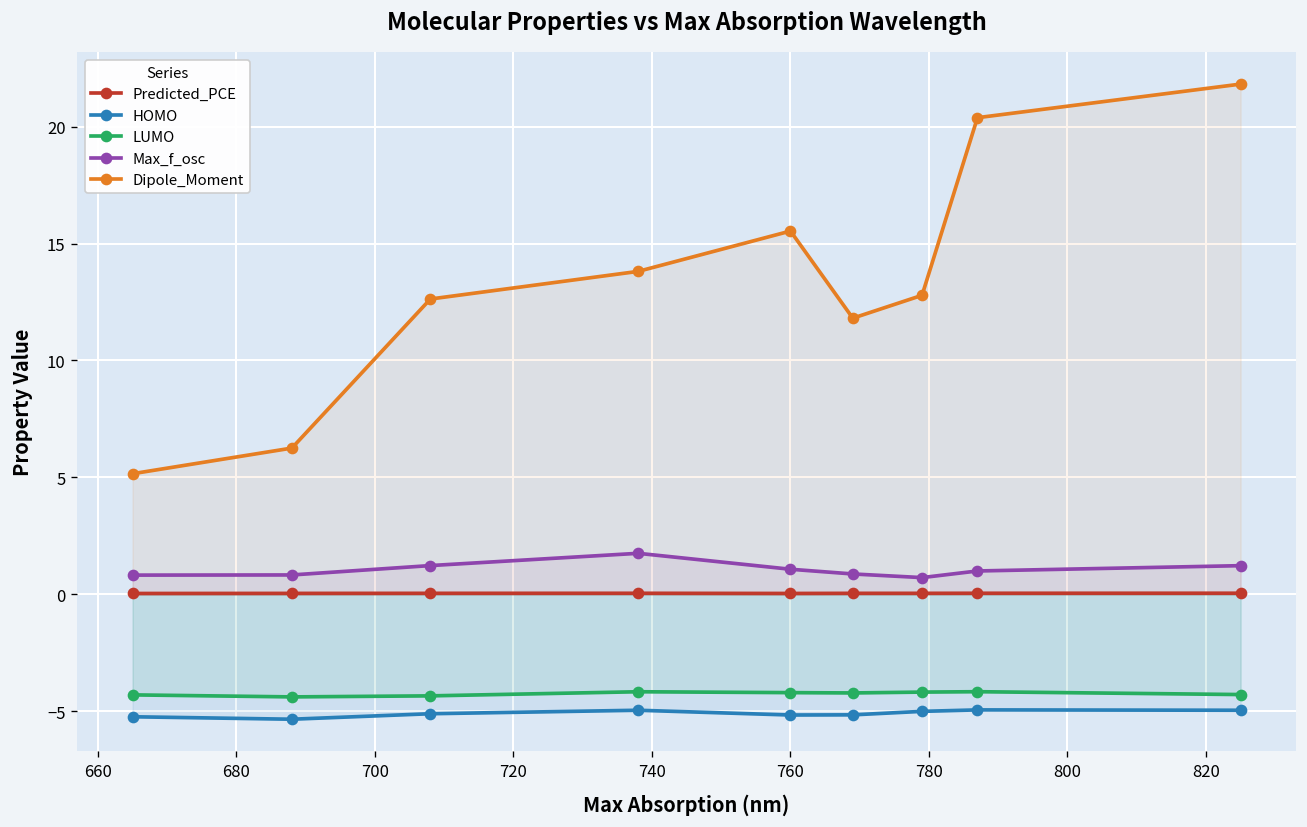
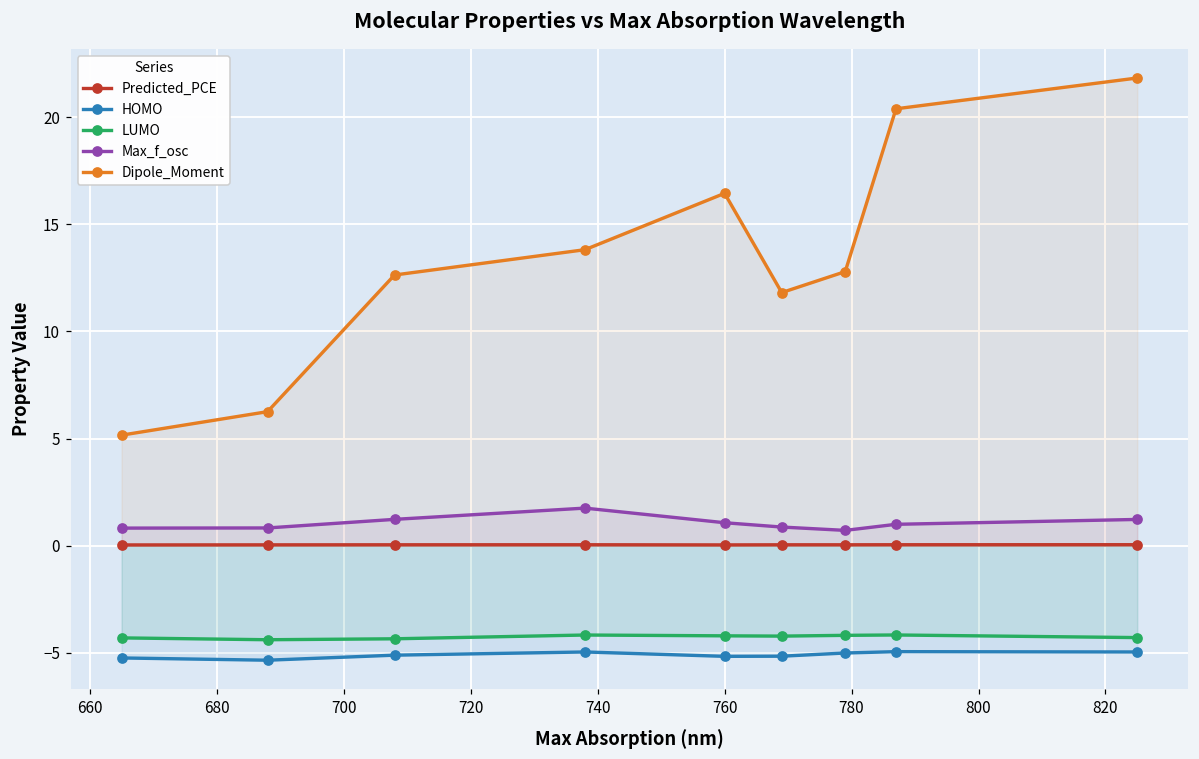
  {
    "LUMO": {
      "760": -4.2
    },
    "Max_f_osc": {
      "760": 1.1
    },
    "Dipole_Moment": {
-     "760": 15.5
+     "760": 16.4
    }
  }
